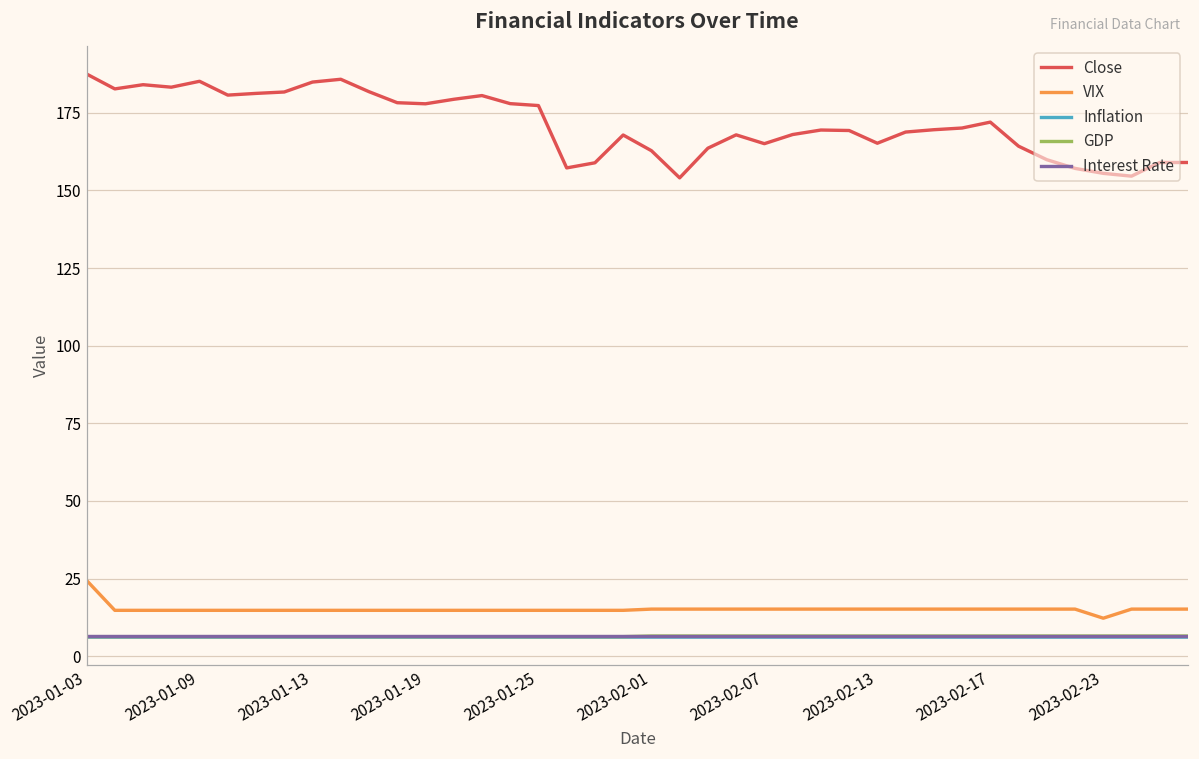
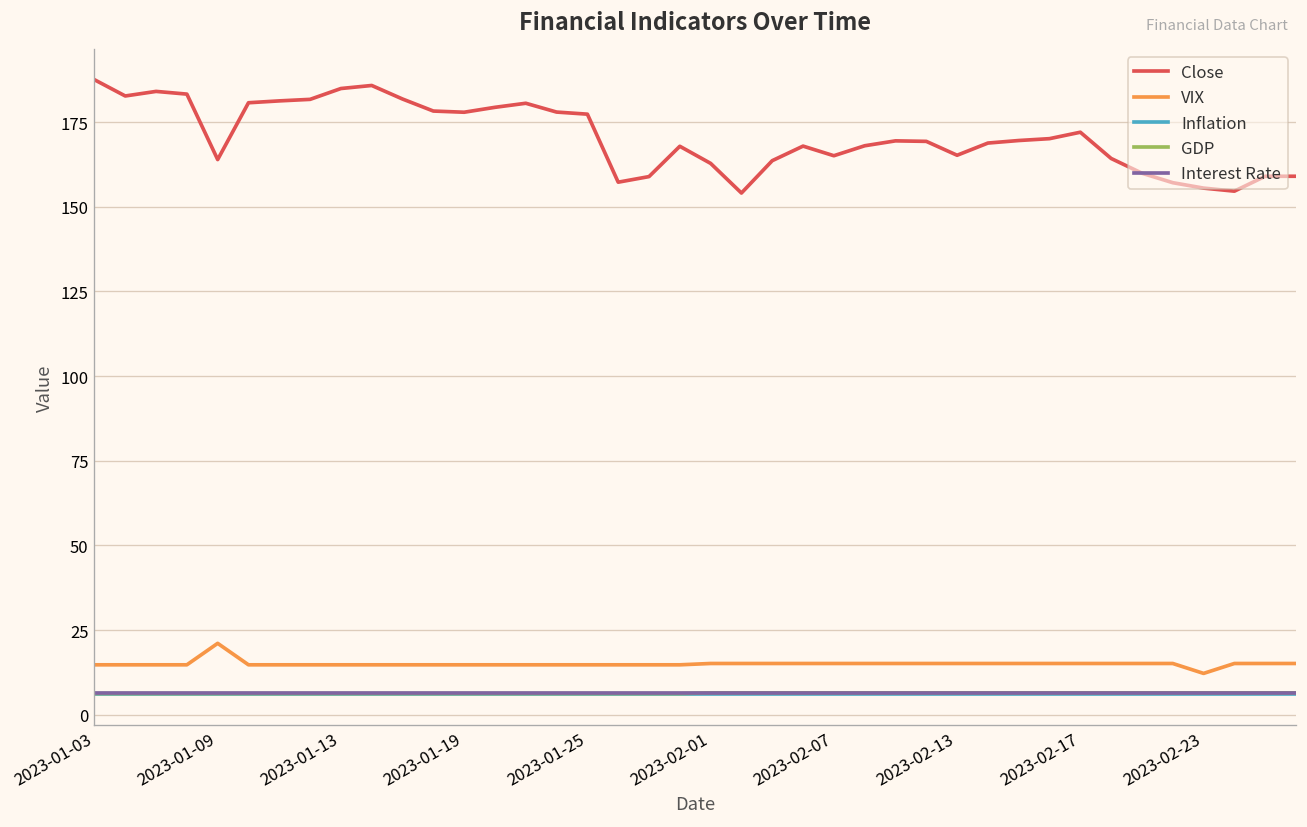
  {
    "Close": {
      "2023-01-03": 188,
-     "2023-01-09": 185,
+     "2023-01-09": 164,
      "2023-01-13": 185,
      "2023-01-19": 178,
      "2023-01-25": 177,
      "2023-02-01": 163,
      "2023-02-07": 165,
      "2023-02-13": 165,
      "2023-02-17": 172,
      "2023-02-23": 156
    },
    "VIX": {
-     "2023-01-03": 24,
-     "2023-01-09": 15,
+     "2023-01-03": 15,
+     "2023-01-09": 21,
      "2023-01-13": 15,
      "2023-01-19": 15,
      "2023-01-25": 15,
      "2023-02-01": 15,
      "2023-02-07": 15,
      "2023-02-13": 15,
      "2023-02-17": 15,
      "2023-02-23": 12
    }
  }
